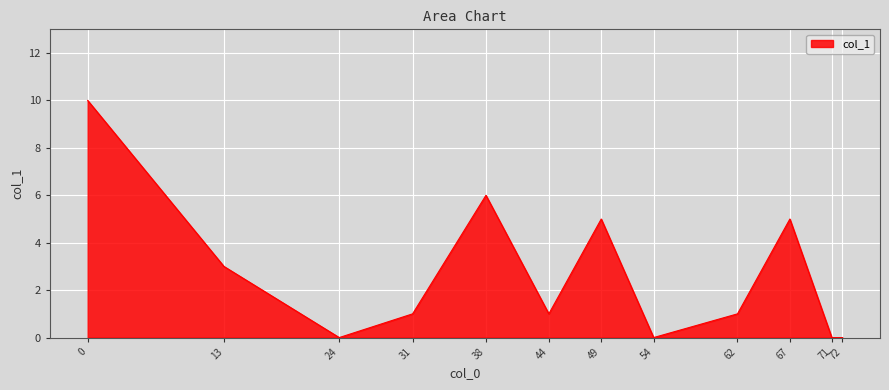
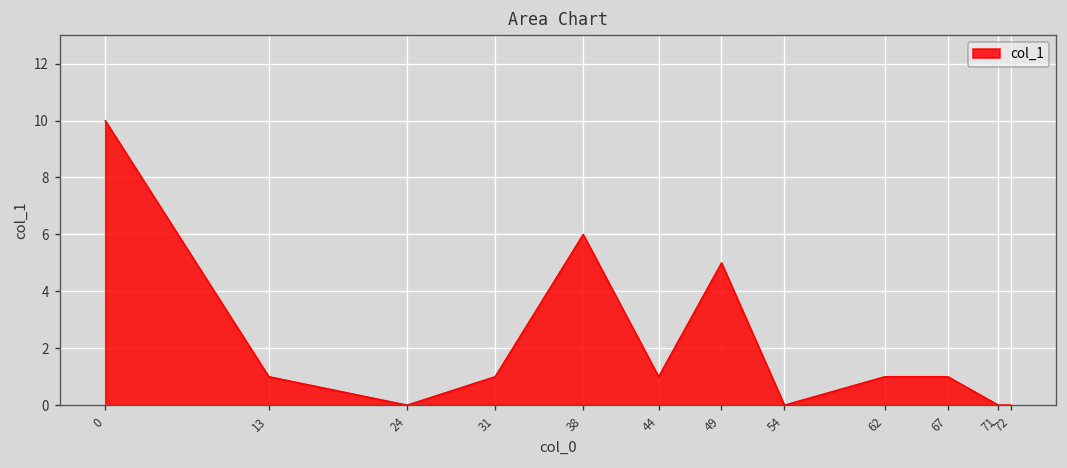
  {
    "0": 10,
-   "13": 3,
+   "13": 1,
    "24": 0,
    "31": 1,
    "38": 6,
    "44": 1,
    "49": 5,
    "54": 0,
    "62": 1,
-   "67": 5,
+   "67": 1,
    "71": 0,
    "72": 0
  }
